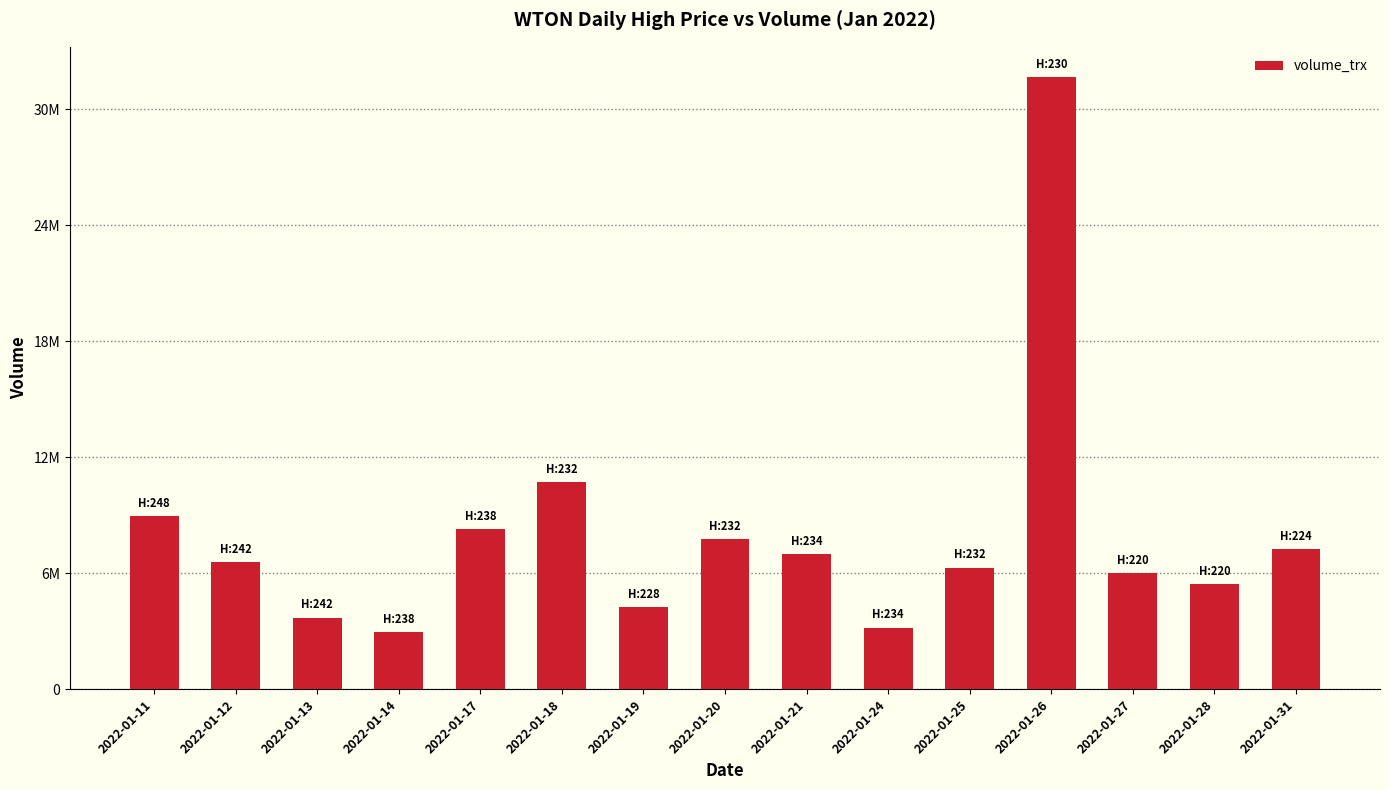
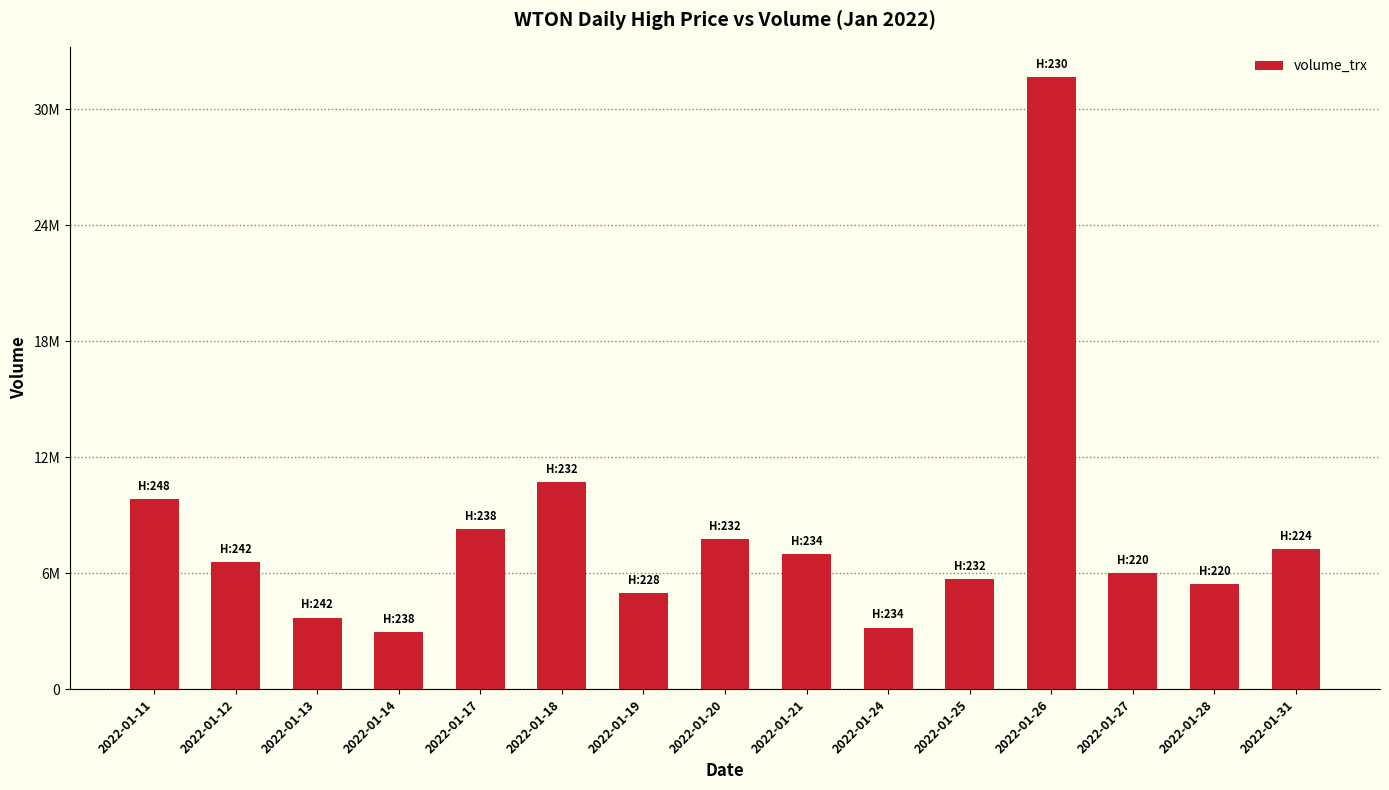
  {
-   "2022-01-11": 9000000,
-   "2022-01-19": 4200000,
-   "2022-01-25": 6300000
+   "2022-01-11": 9800000,
+   "2022-01-19": 5000000,
+   "2022-01-25": 5700000
  }
